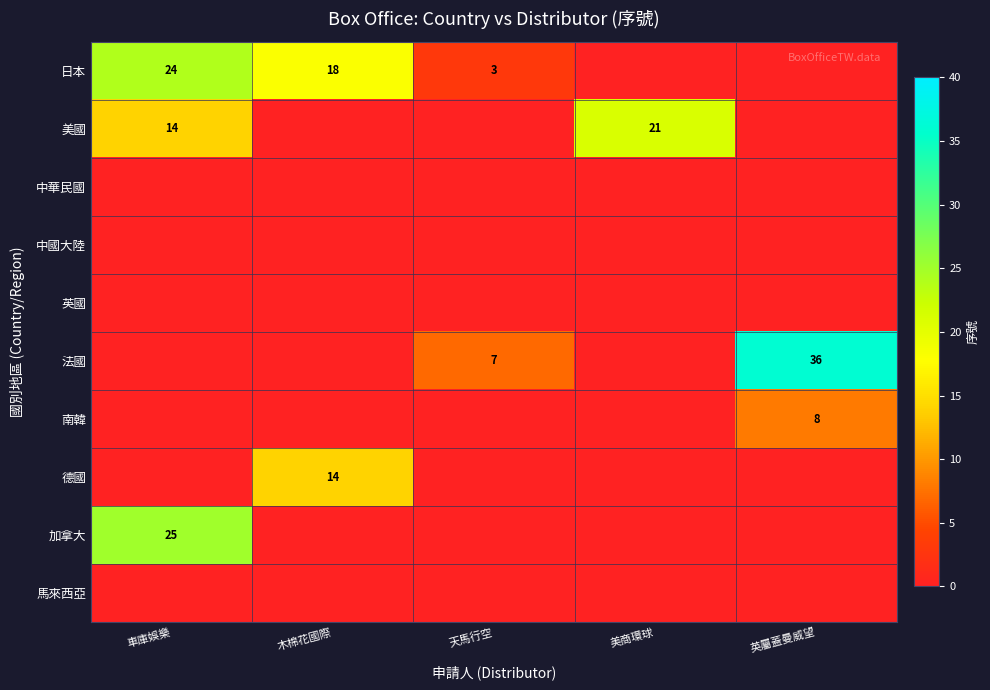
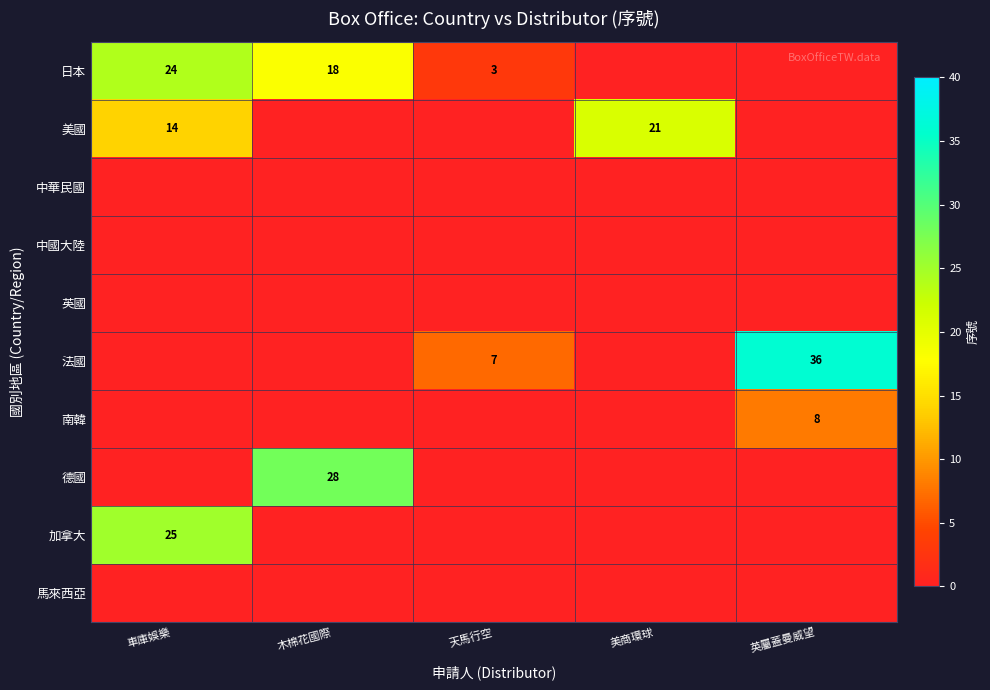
  {
    "日本": {
      "車庫娛樂": 24,
      "木棉花國際": 18,
      "天馬行空": 3
    },
    "美國": {
      "車庫娛樂": 14,
      "美商環球": 21
    },
    "法國": {
      "天馬行空": 7,
      "英屬蓋曼威望": 36
    },
    "南韓": {
      "英屬蓋曼威望": 8
    },
    "德國": {
-     "木棉花國際": 14
+     "木棉花國際": 28
    },
    "加拿大": {
      "車庫娛樂": 25
    }
  }
